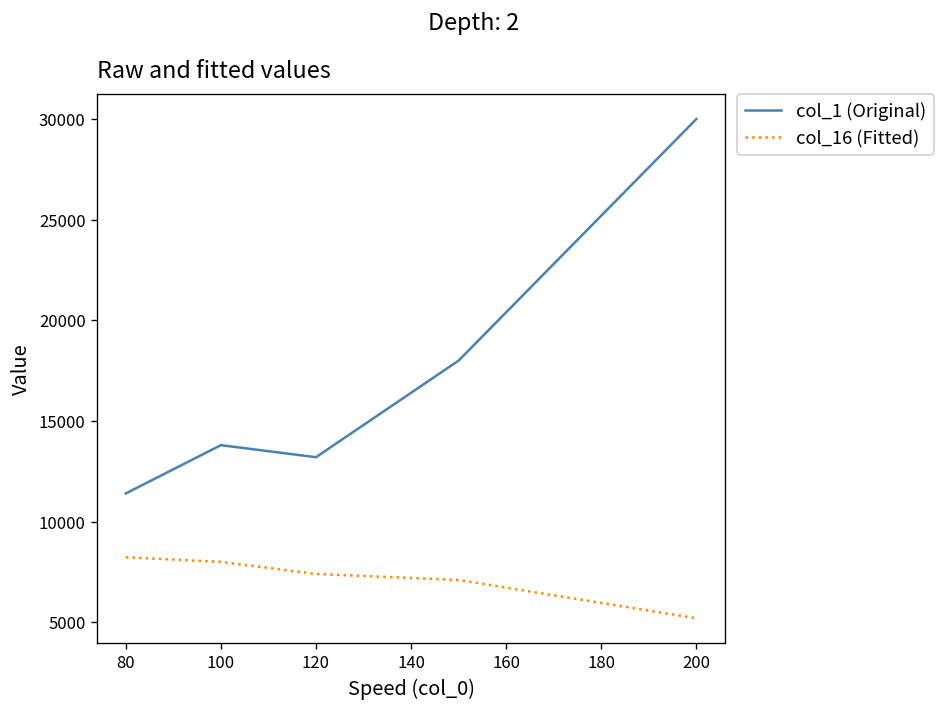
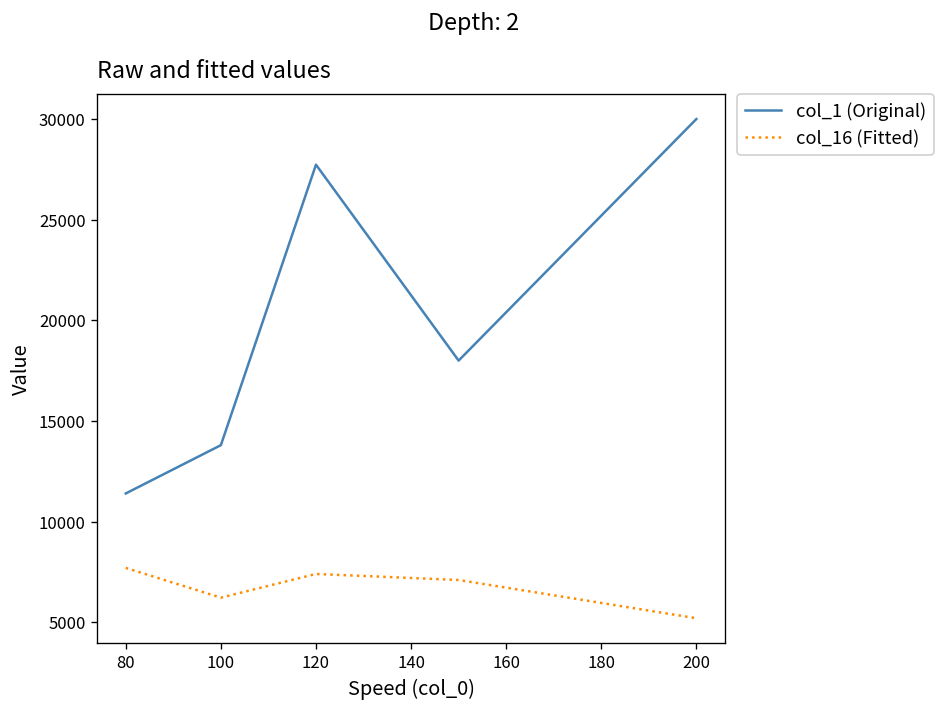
  {
    "col_1 (Original)": {
      "80": 11400,
      "100": 13800,
-     "120": 13200,
+     "120": 27700,
      "200": 30000
    },
    "col_16 (Fitted)": {
-     "80": 8200,
-     "100": 8000,
+     "80": 7700,
+     "100": 6200,
      "120": 7400,
      "200": 5200
    }
  }
